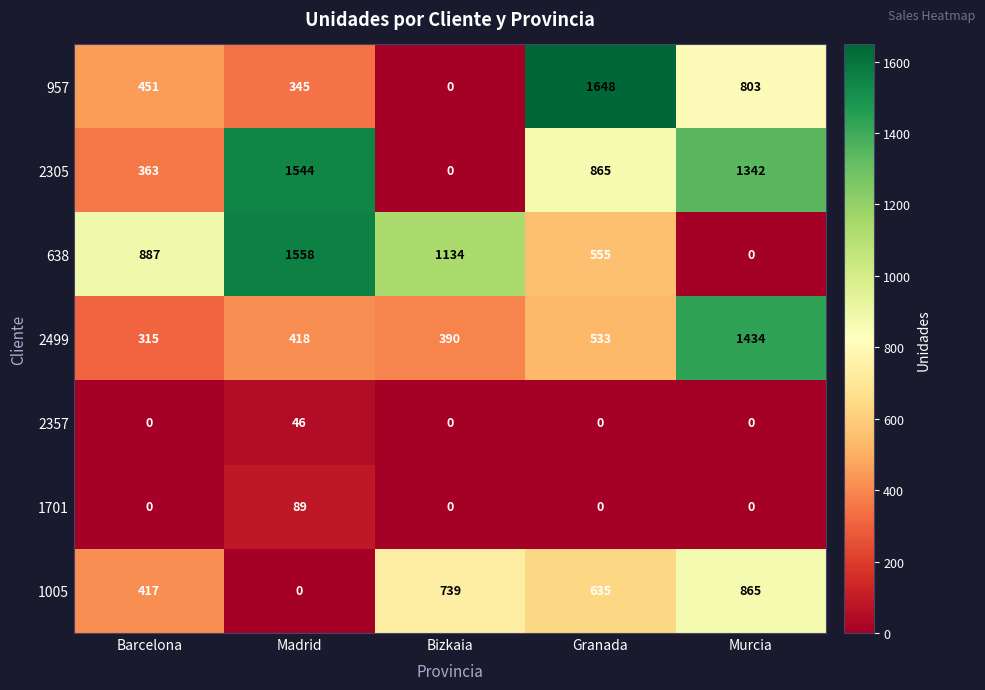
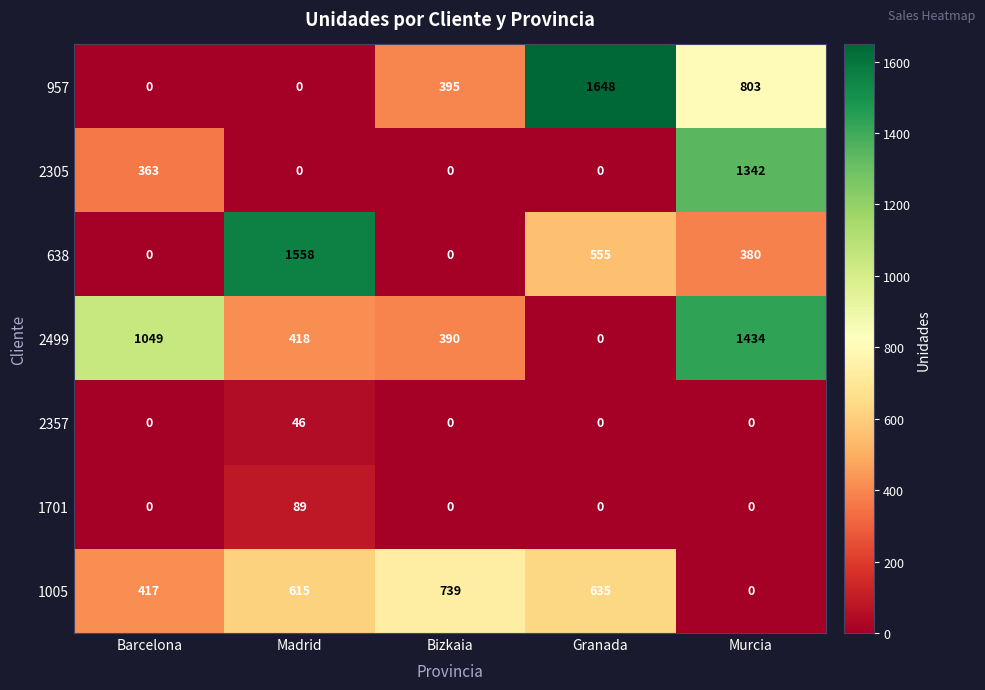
  {
    "957": {
-     "Barcelona": 451,
-     "Madrid": 345,
-     "Bizkaia": 0,
+     "Barcelona": 0,
+     "Madrid": 0,
+     "Bizkaia": 395,
      "Granada": 1648,
      "Murcia": 803
    },
    "2305": {
      "Barcelona": 363,
-     "Madrid": 1544,
+     "Madrid": 0,
      "Bizkaia": 0,
-     "Granada": 865,
+     "Granada": 0,
      "Murcia": 1342
    },
    "638": {
-     "Barcelona": 887,
+     "Barcelona": 0,
      "Madrid": 1558,
-     "Bizkaia": 1134,
+     "Bizkaia": 0,
      "Granada": 555,
-     "Murcia": 0
+     "Murcia": 380
    },
    "2499": {
-     "Barcelona": 315,
+     "Barcelona": 1049,
      "Madrid": 418,
      "Bizkaia": 390,
-     "Granada": 533,
+     "Granada": 0,
      "Murcia": 1434
    },
    "2357": {
      "Barcelona": 0,
      "Madrid": 46,
      "Bizkaia": 0,
      "Granada": 0,
      "Murcia": 0
    },
    "1701": {
      "Barcelona": 0,
      "Madrid": 89,
      "Bizkaia": 0,
      "Granada": 0,
      "Murcia": 0
    },
    "1005": {
      "Barcelona": 417,
-     "Madrid": 0,
+     "Madrid": 615,
      "Bizkaia": 739,
      "Granada": 635,
-     "Murcia": 865
+     "Murcia": 0
    }
  }
